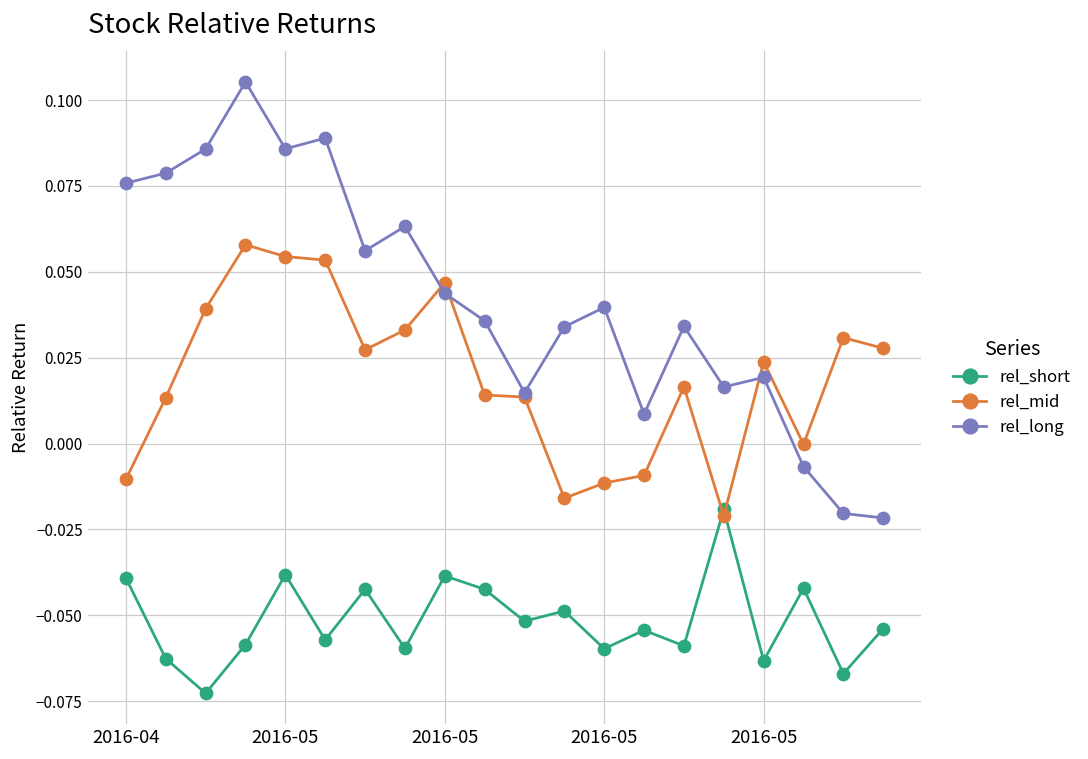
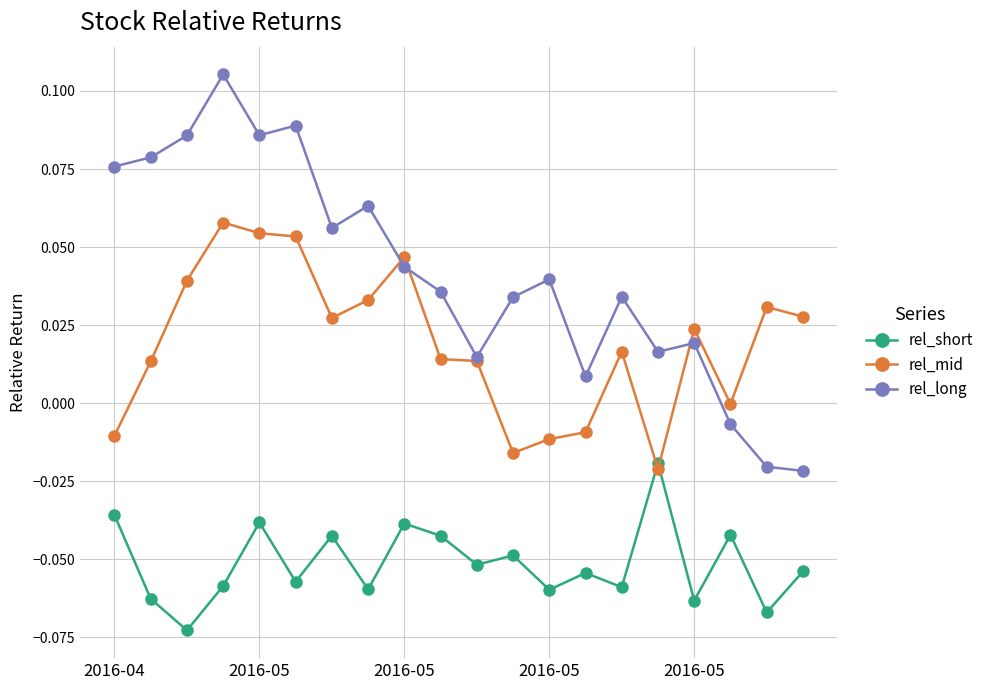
  {
    "rel_short": {
-     "2016-04": -0.039
+     "2016-04": -0.036
    },
    "rel_mid": {
      "2016-04": -0.010
    },
    "rel_long": {
      "2016-04": 0.076
    }
  }
